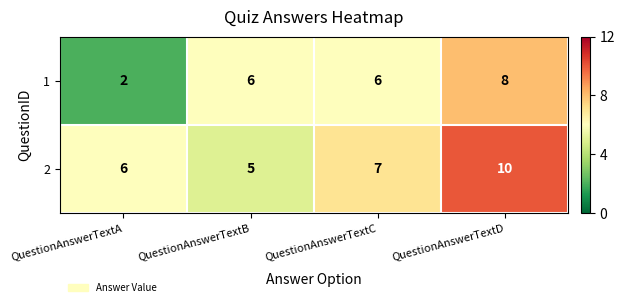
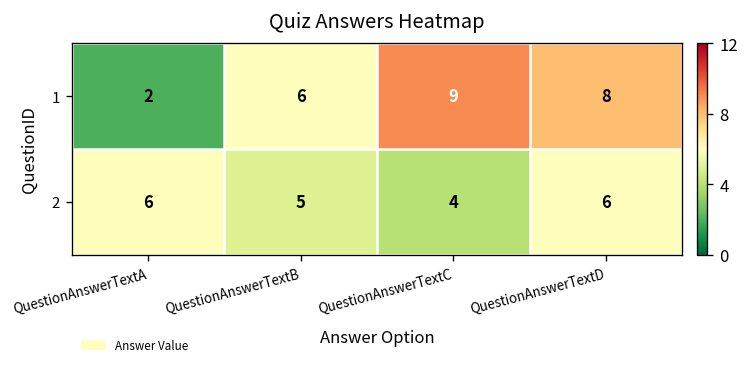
  {
    "1": {
      "QuestionAnswerTextA": 2,
      "QuestionAnswerTextB": 6,
-     "QuestionAnswerTextC": 6,
+     "QuestionAnswerTextC": 9,
      "QuestionAnswerTextD": 8
    },
    "2": {
      "QuestionAnswerTextA": 6,
      "QuestionAnswerTextB": 5,
-     "QuestionAnswerTextC": 7,
-     "QuestionAnswerTextD": 10
+     "QuestionAnswerTextC": 4,
+     "QuestionAnswerTextD": 6
    }
  }
